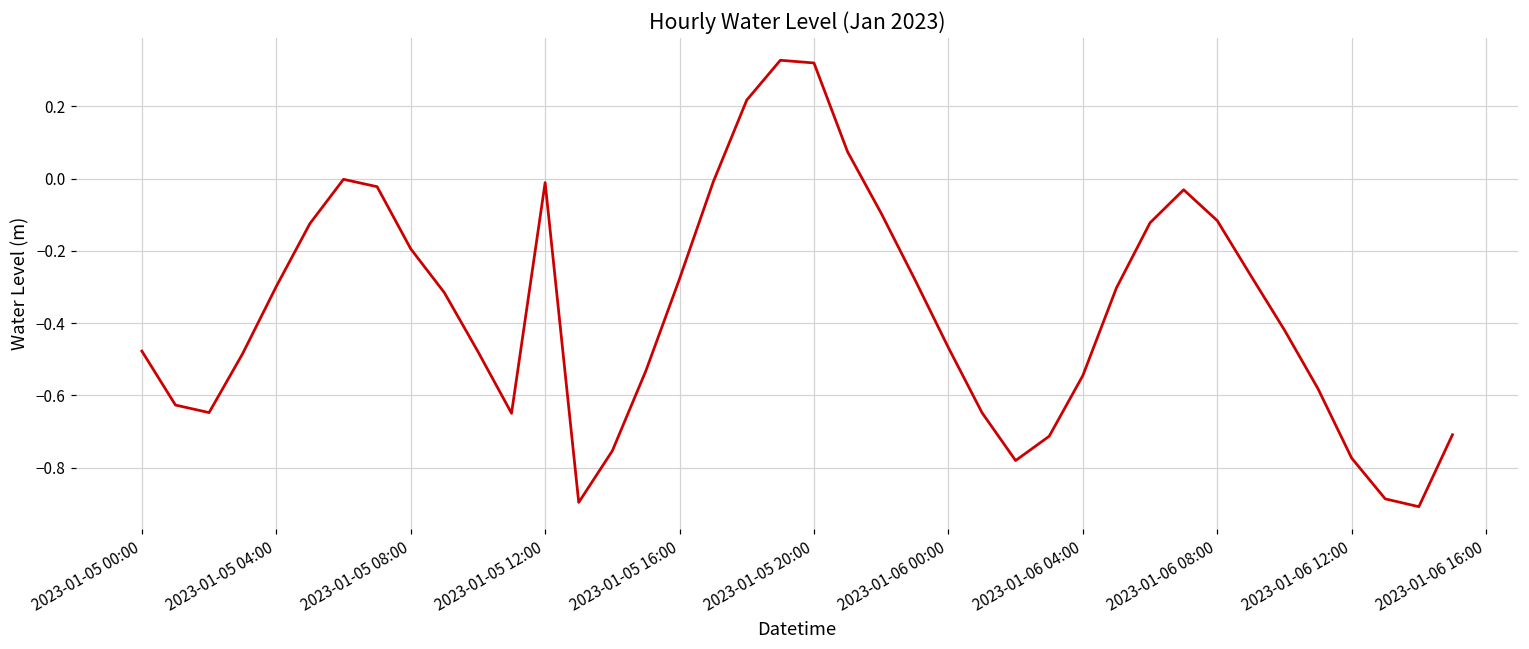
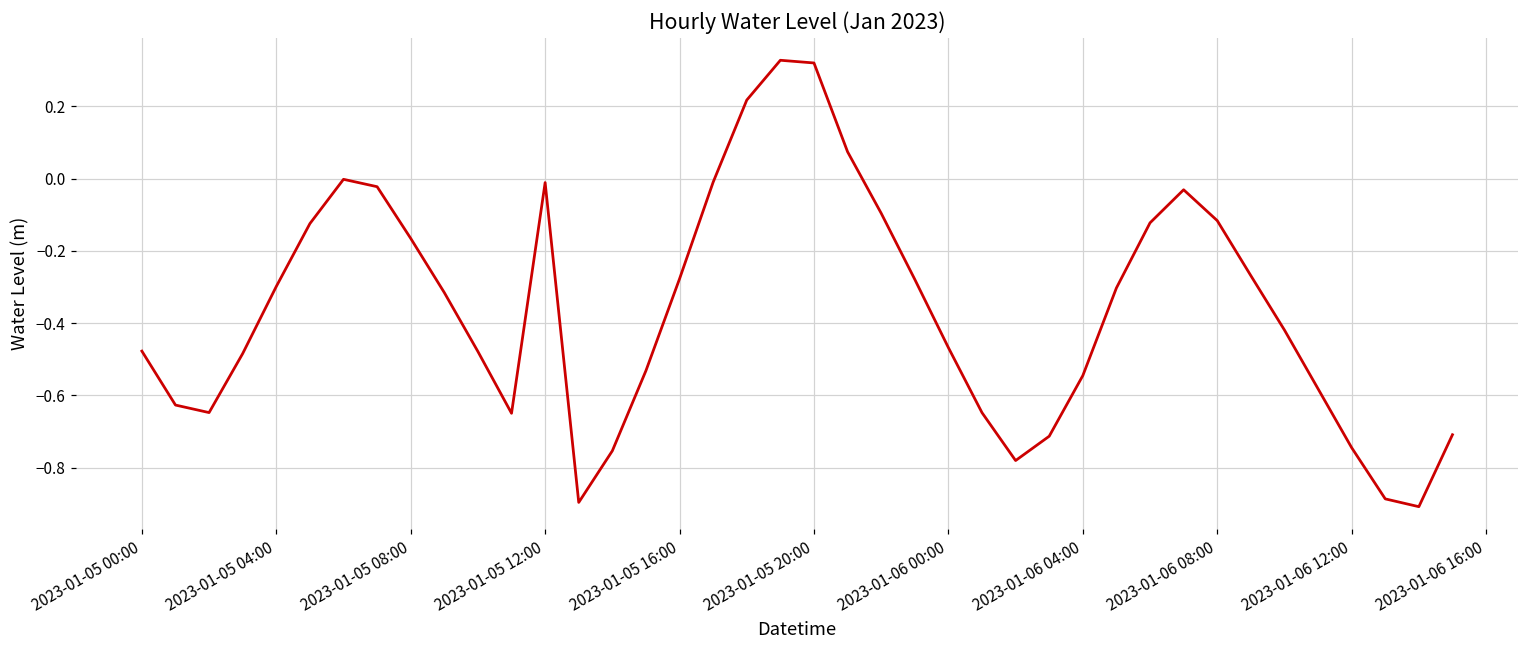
  {
    "2023-01-05 00:00": -0.48,
    "2023-01-05 04:00": -0.30,
-   "2023-01-05 08:00": -0.19,
+   "2023-01-05 08:00": -0.17,
    "2023-01-05 12:00": -0.01,
    "2023-01-05 16:00": -0.28,
    "2023-01-05 20:00": 0.32,
    "2023-01-06 00:00": -0.47,
    "2023-01-06 04:00": -0.55,
    "2023-01-06 08:00": -0.12,
-   "2023-01-06 12:00": -0.77
+   "2023-01-06 12:00": -0.74
  }
